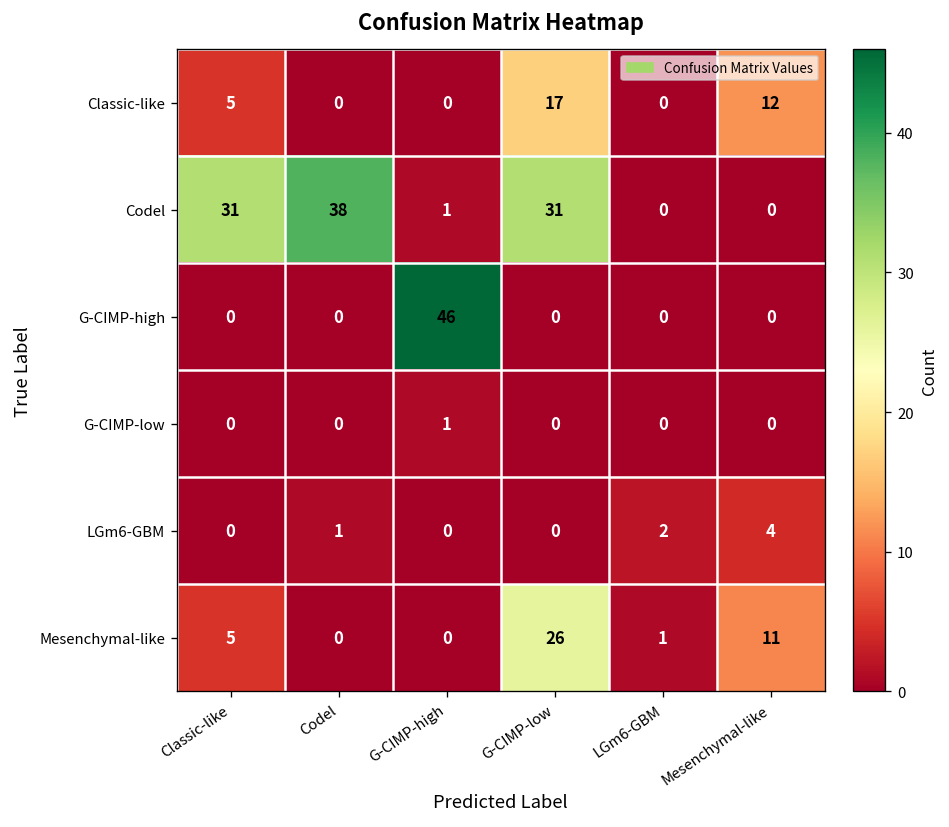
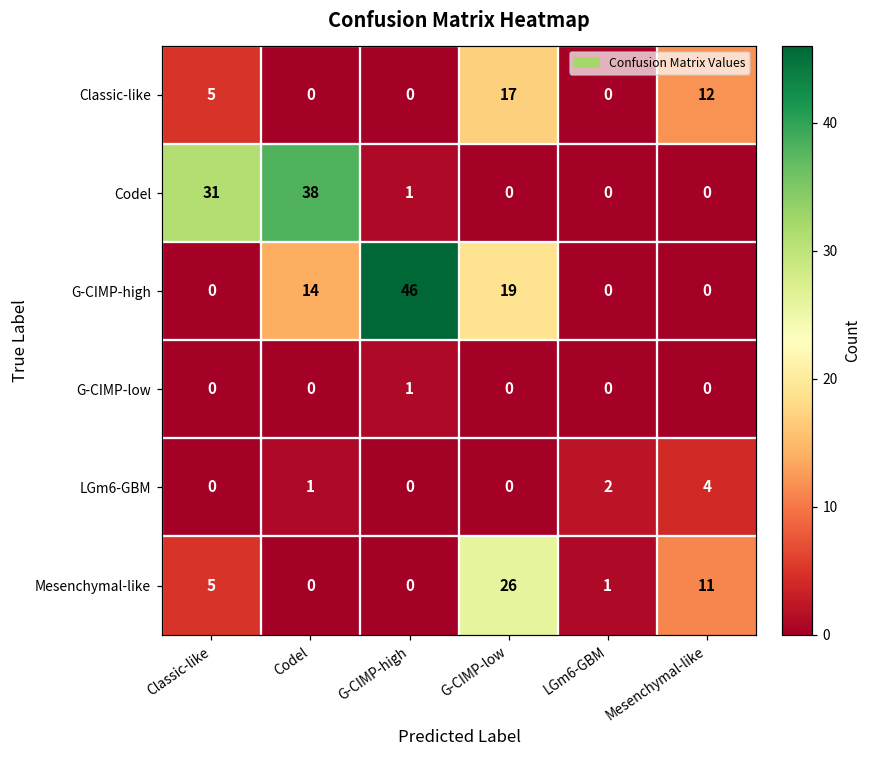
  {
    "Classic-like": {
      "Classic-like": 5,
      "Codel": 0,
      "G-CIMP-high": 0,
      "G-CIMP-low": 17,
      "LGm6-GBM": 0,
      "Mesenchymal-like": 12
    },
    "Codel": {
      "Classic-like": 31,
      "Codel": 38,
      "G-CIMP-high": 1,
-     "G-CIMP-low": 31,
+     "G-CIMP-low": 0,
      "LGm6-GBM": 0,
      "Mesenchymal-like": 0
    },
    "G-CIMP-high": {
      "Classic-like": 0,
-     "Codel": 0,
+     "Codel": 14,
      "G-CIMP-high": 46,
-     "G-CIMP-low": 0,
+     "G-CIMP-low": 19,
      "LGm6-GBM": 0,
      "Mesenchymal-like": 0
    },
    "G-CIMP-low": {
      "Classic-like": 0,
      "Codel": 0,
      "G-CIMP-high": 1,
      "G-CIMP-low": 0,
      "LGm6-GBM": 0,
      "Mesenchymal-like": 0
    },
    "LGm6-GBM": {
      "Classic-like": 0,
      "Codel": 1,
      "G-CIMP-high": 0,
      "G-CIMP-low": 0,
      "LGm6-GBM": 2,
      "Mesenchymal-like": 4
    },
    "Mesenchymal-like": {
      "Classic-like": 5,
      "Codel": 0,
      "G-CIMP-high": 0,
      "G-CIMP-low": 26,
      "LGm6-GBM": 1,
      "Mesenchymal-like": 11
    }
  }
